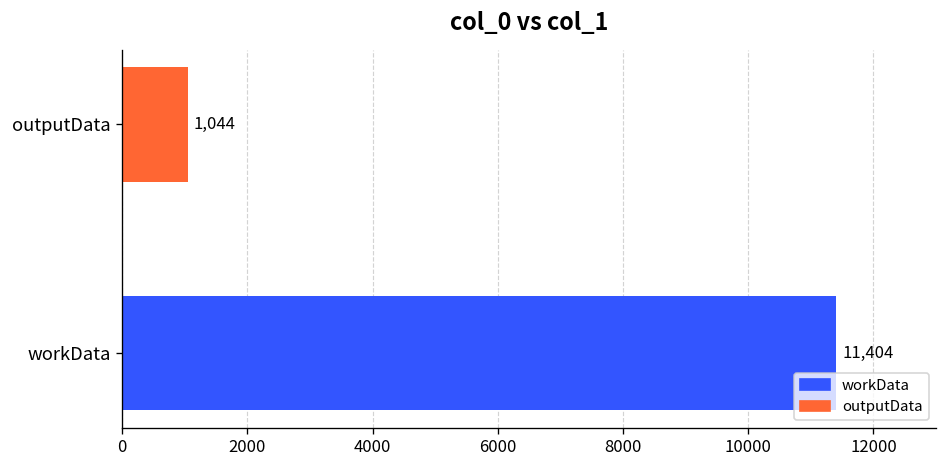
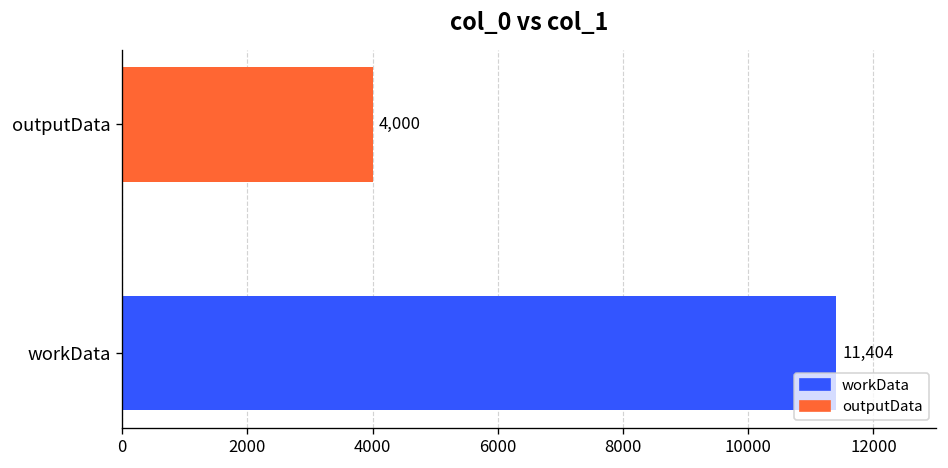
  {
-   "outputData": "1,044",
+   "outputData": "4,000",
    "workData": "11,404"
  }
